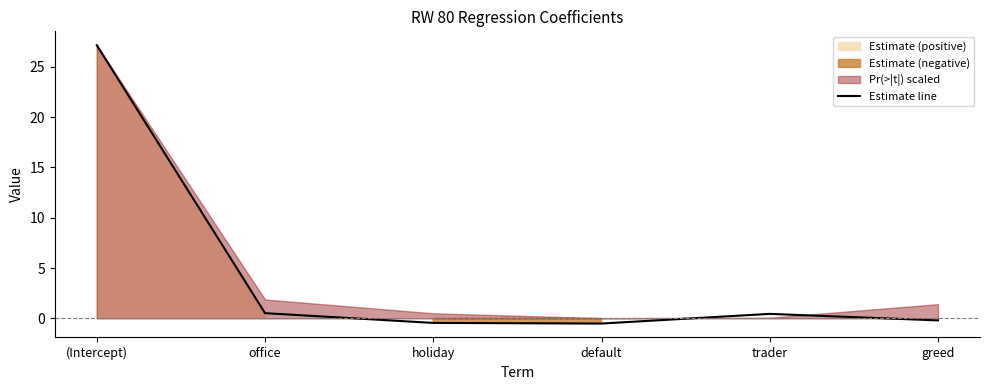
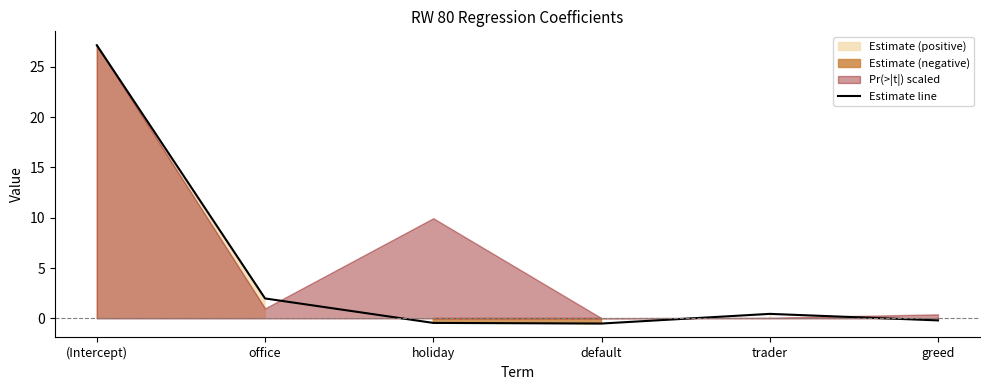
  {
    "Estimate line": {
-     "office": 0.5,
+     "office": 2.0,
      "holiday": -0.4,
      "default": -0.5,
      "trader": 0.4,
      "greed": -0.2
    },
    "Pr(>|t|) scaled": {
-     "office": 1.9,
-     "holiday": 0.5,
-     "greed": 1.4
+     "office": 1.0,
+     "holiday": 10.0,
+     "greed": 0.4
    }
  }
